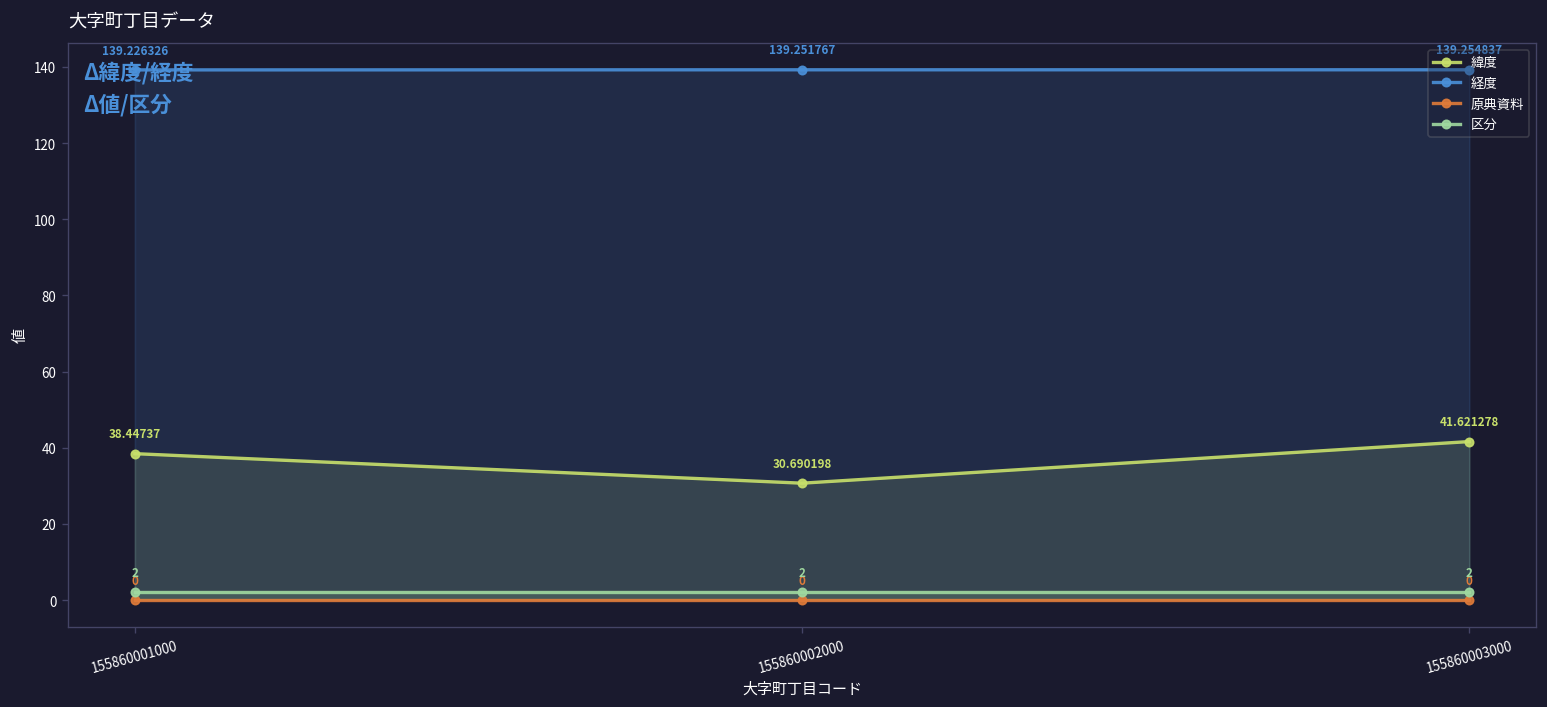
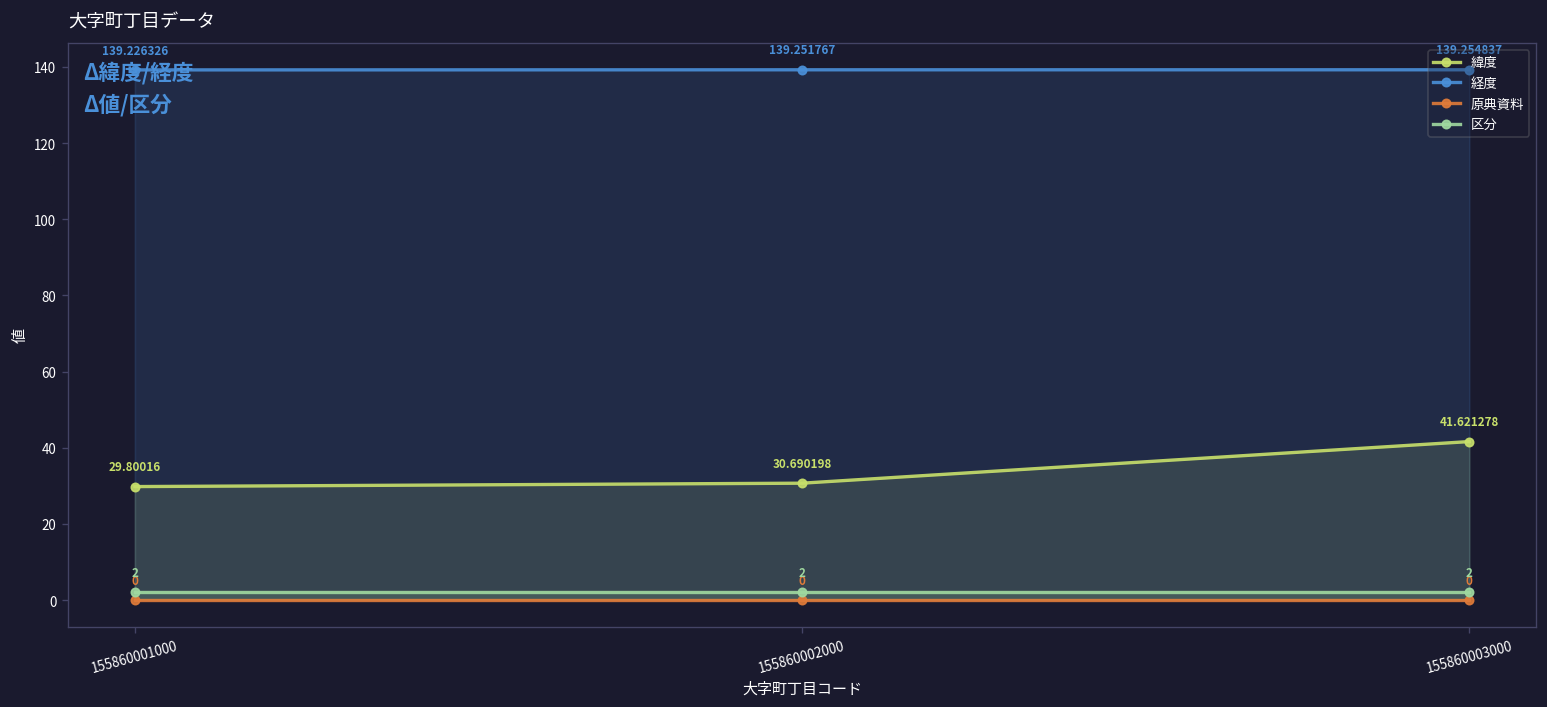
  {
    "緯度": {
-     "155860001000": 38.44737,
+     "155860001000": 29.80016,
      "155860002000": 30.690198,
      "155860003000": 41.621278
    },
    "経度": {
      "155860001000": 139.226326,
      "155860002000": 139.251767
    }
  }
